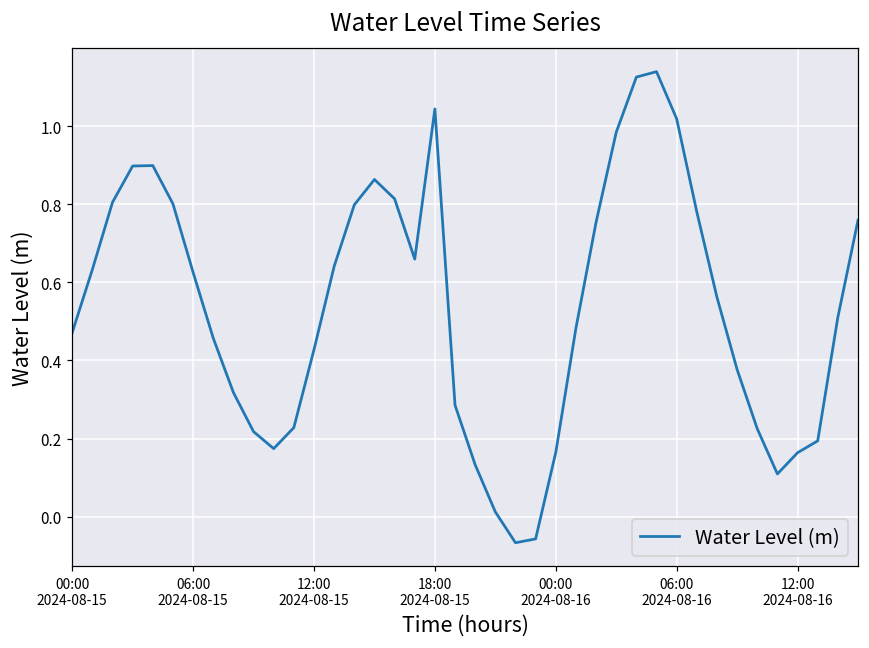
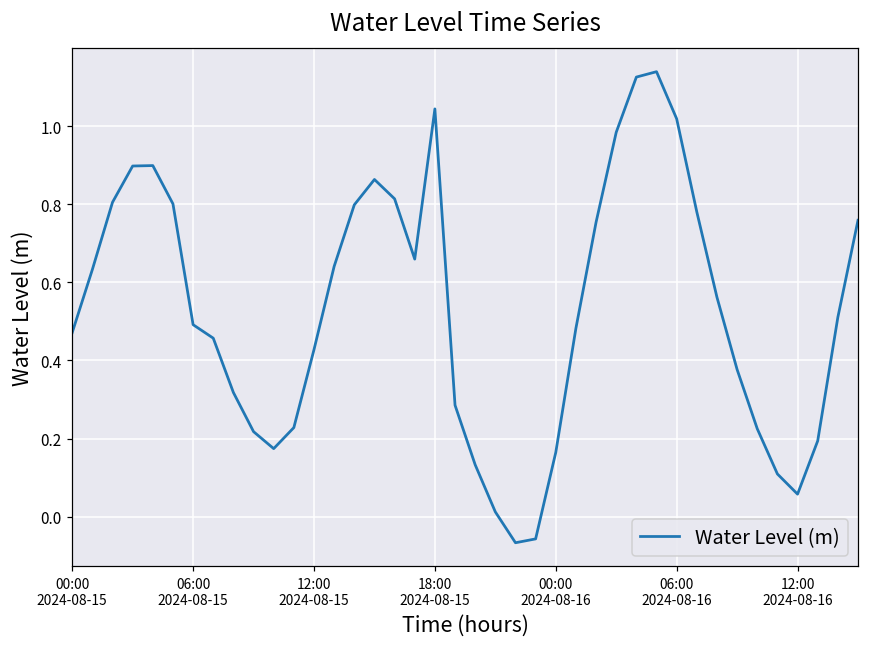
  {
    "00:00 2024-08-15": 0.47,
-   "06:00 2024-08-15": 0.63,
+   "06:00 2024-08-15": 0.49,
    "12:00 2024-08-15": 0.43,
    "18:00 2024-08-15": 1.04,
    "00:00 2024-08-16": 0.16,
    "06:00 2024-08-16": 1.02,
-   "12:00 2024-08-16": 0.16
+   "12:00 2024-08-16": 0.06
  }
